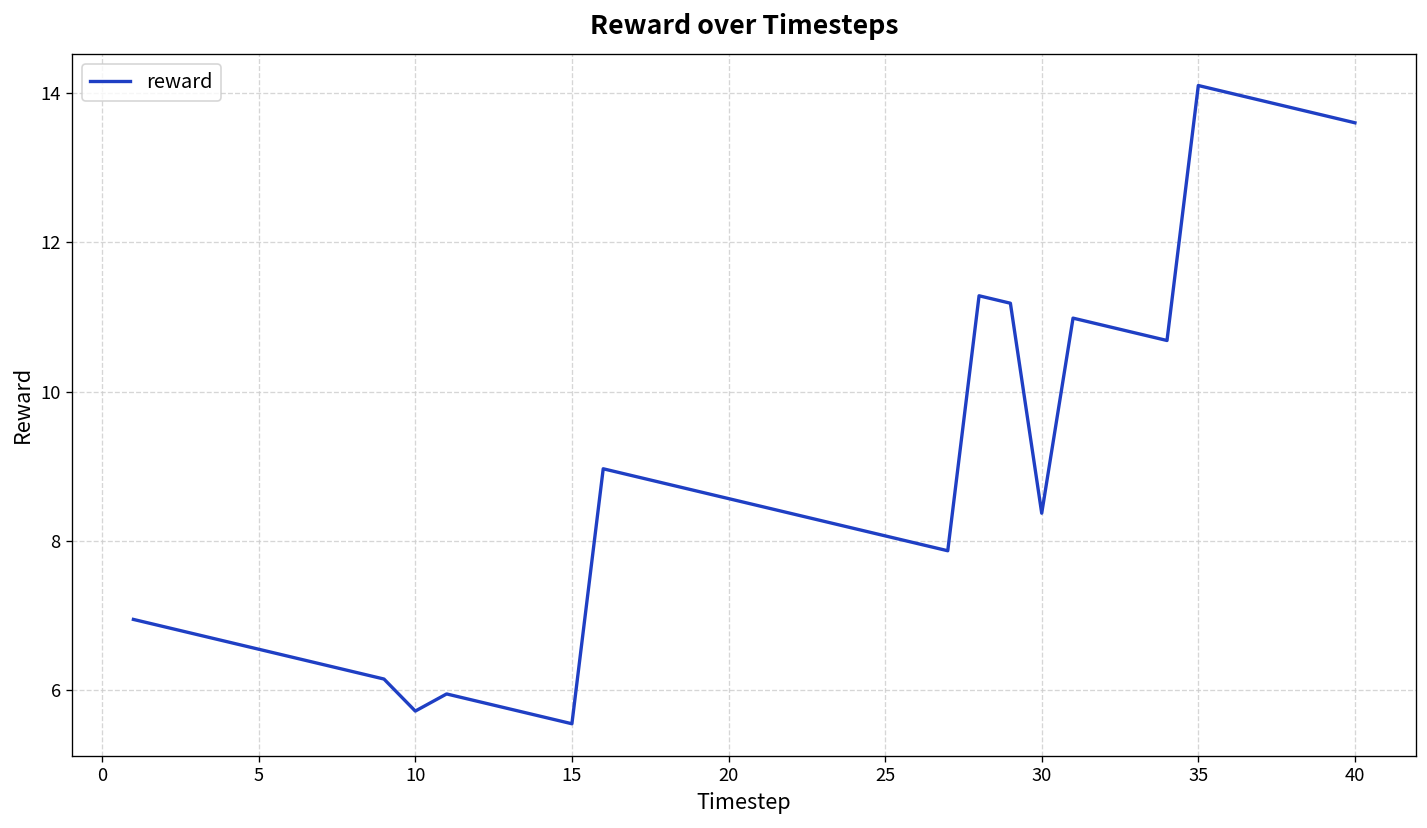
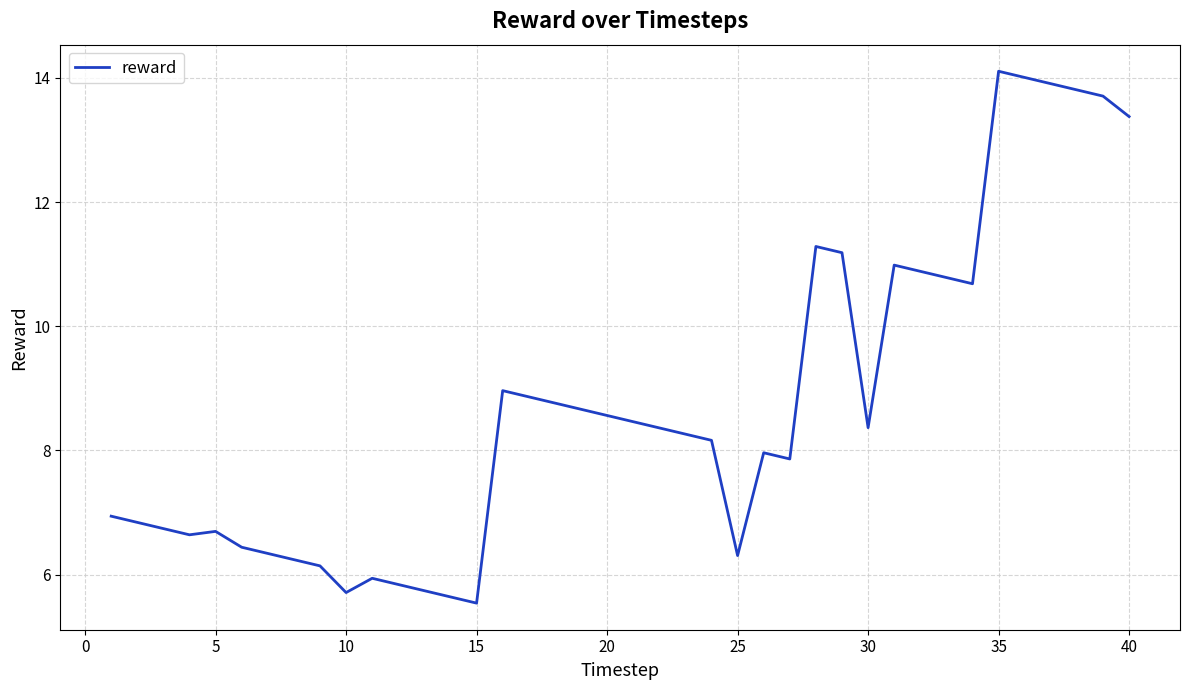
  {
-   "5": 6.5,
+   "5": 6.7,
    "10": 5.7,
    "15": 5.5,
    "20": 8.6,
-   "25": 8.1,
+   "25": 6.3,
    "30": 8.4,
    "35": 14.1,
-   "40": 13.6
+   "40": 13.4
  }
